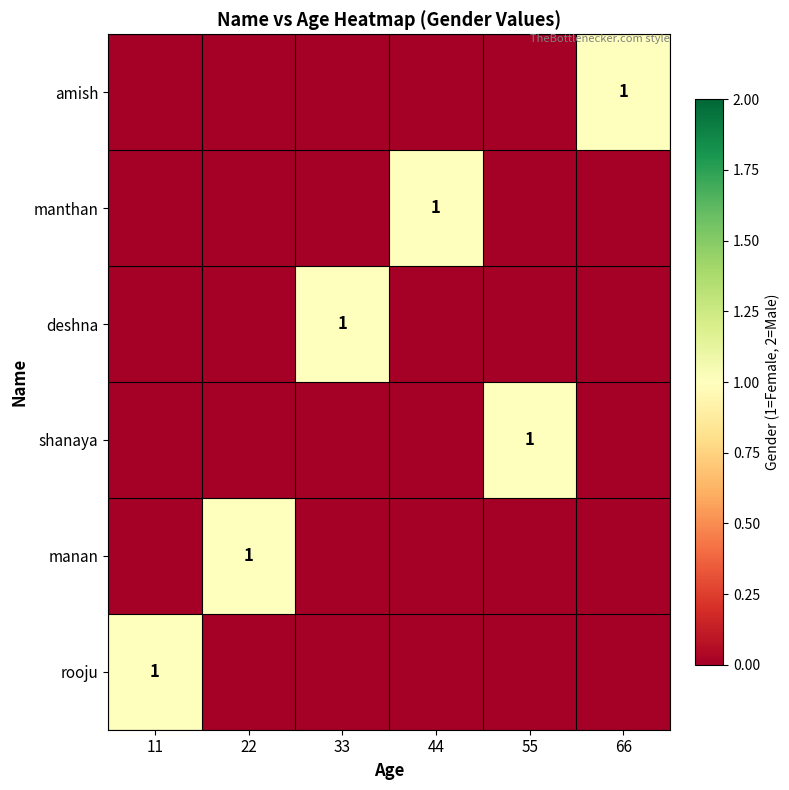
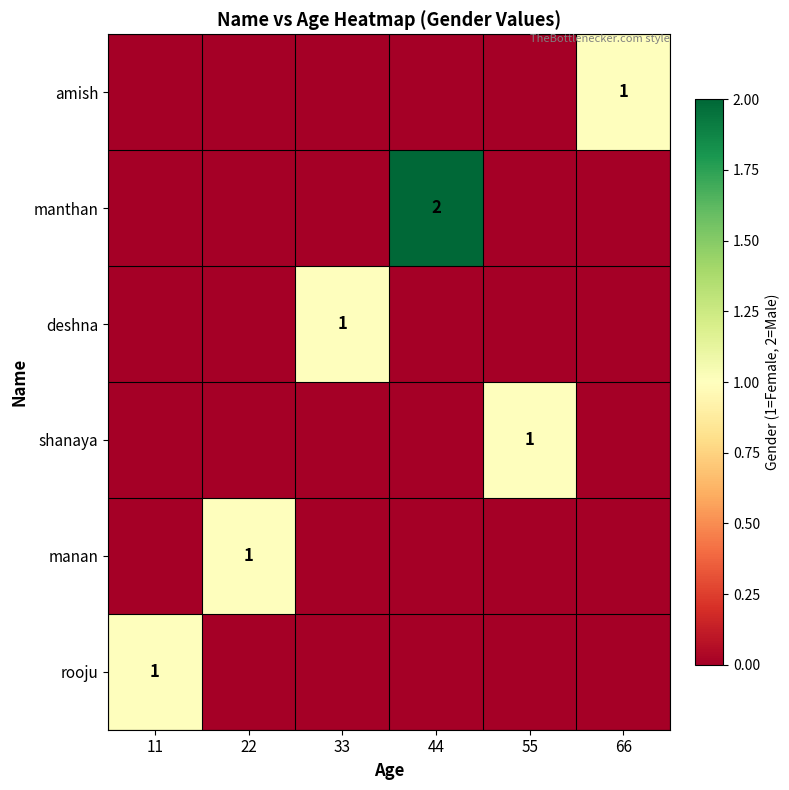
  {
    "manthan": {
-     "44": 1
+     "44": 2
    },
    "deshna": {
      "33": 1
    },
    "shanaya": {
      "55": 1
    },
    "manan": {
      "22": 1
    },
    "rooju": {
      "11": 1
    }
  }
